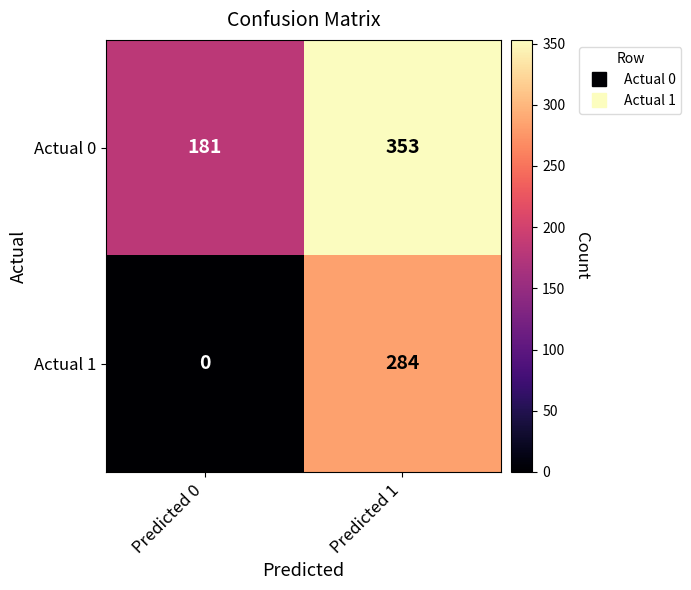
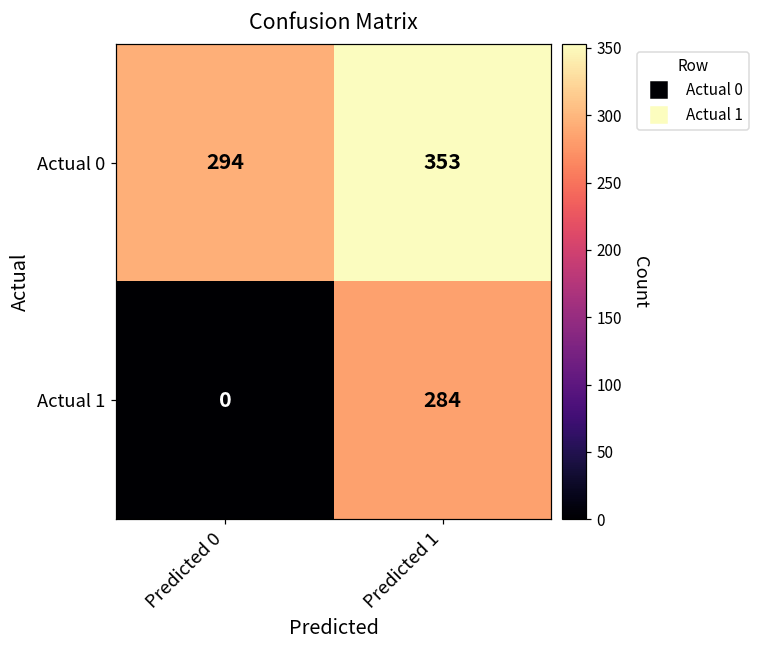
  {
    "Actual 0": {
-     "Predicted 0": 181,
+     "Predicted 0": 294,
      "Predicted 1": 353
    },
    "Actual 1": {
      "Predicted 0": 0,
      "Predicted 1": 284
    }
  }
